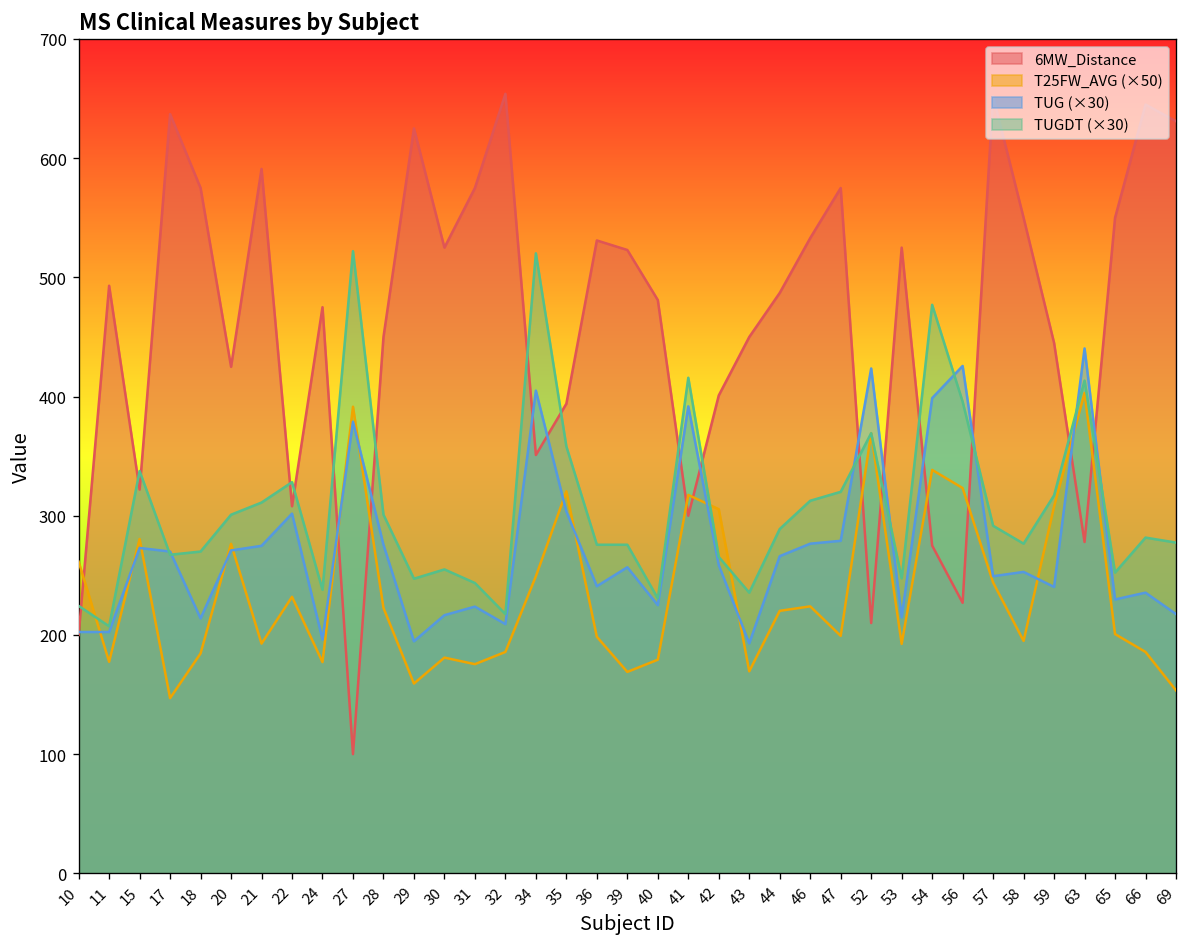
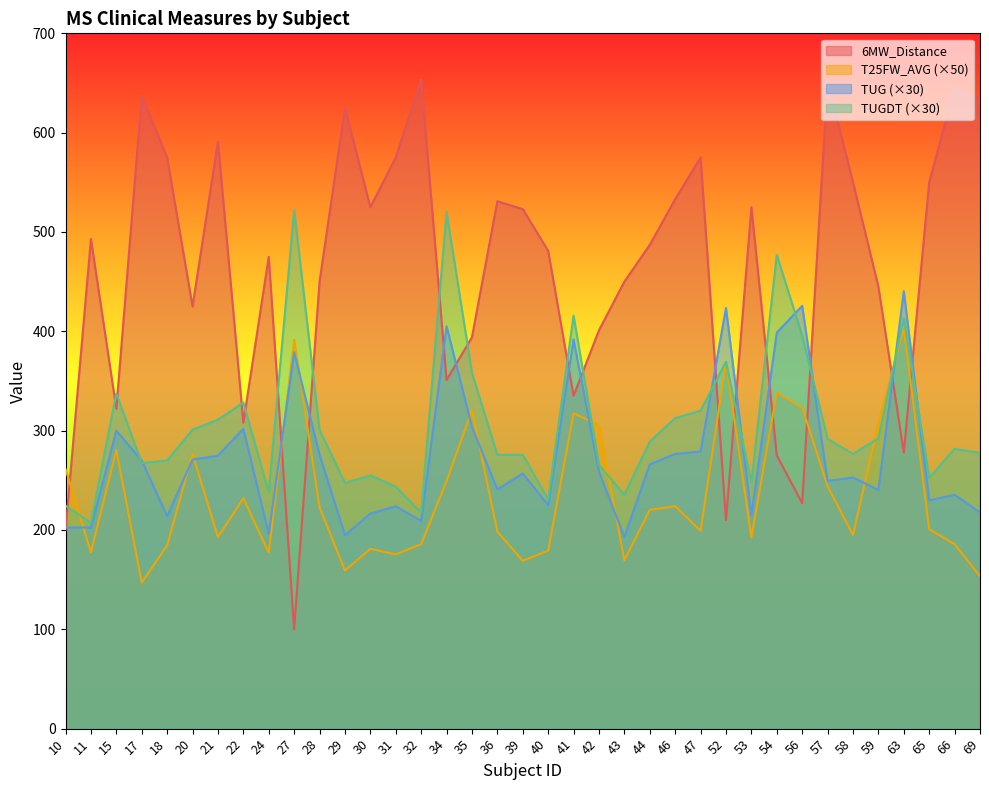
  {
    "6MW_Distance": {
      "11": 490,
      "15": 320,
      "17": 640,
      "18": 580,
      "20": 430,
      "21": 590,
      "22": 310,
      "24": 480,
      "27": 100,
      "28": 450,
      "29": 630,
      "30": 530,
      "31": 580,
      "32": 650,
      "34": 350,
      "35": 390,
      "36": 530,
      "39": 520,
      "40": 480,
-     "41": 300,
+     "41": 340,
      "42": 400,
      "43": 450,
      "44": 490,
      "46": 530,
      "47": 580,
      "52": 210,
      "53": 530,
      "54": 280,
      "56": 230,
      "58": 550,
      "59": 450,
      "63": 280,
      "65": 550,
      "69": 630
    },
    "T25FW_AVG (×50)": {
      "10": 260,
      "11": 180,
      "15": 280,
      "17": 150,
      "18": 180,
      "20": 280,
      "21": 190,
      "22": 230,
      "24": 180,
      "27": 390,
      "28": 220,
      "29": 160,
      "30": 180,
      "31": 180,
      "32": 190,
      "34": 250,
      "35": 320,
      "36": 200,
      "39": 170,
      "40": 180,
      "41": 320,
      "42": 310,
      "43": 170,
      "44": 220,
      "46": 220,
      "47": 200,
      "53": 190,
      "54": 340,
      "56": 320,
      "57": 240,
      "58": 200,
      "59": 310,
      "63": 400,
      "65": 200,
      "66": 190,
      "69": 150
    },
    "TUG (×30)": {
      "11": 200,
-     "15": 270,
+     "15": 300,
      "17": 270,
      "18": 210,
      "20": 270,
      "21": 270,
      "22": 300,
      "24": 200,
      "27": 380,
      "28": 280,
      "29": 190,
      "30": 220,
      "31": 220,
      "32": 210,
      "34": 410,
      "35": 300,
      "36": 240,
      "39": 260,
      "40": 230,
      "41": 390,
      "42": 260,
      "43": 190,
      "44": 270,
      "46": 280,
      "47": 280,
      "52": 420,
      "53": 210,
      "54": 400,
      "56": 430,
      "57": 250,
      "58": 250,
      "59": 240,
      "63": 440,
      "65": 230,
      "66": 240,
      "69": 220
    },
    "TUGDT (×30)": {
      "10": 220,
      "11": 210,
      "15": 340,
      "17": 270,
      "18": 270,
      "20": 300,
      "21": 310,
      "22": 330,
      "24": 240,
      "27": 520,
      "28": 300,
      "29": 250,
      "30": 260,
      "31": 240,
      "32": 220,
      "34": 520,
      "35": 360,
      "36": 280,
      "39": 280,
      "40": 230,
      "41": 420,
      "42": 270,
      "43": 240,
      "44": 290,
      "46": 310,
      "47": 320,
      "53": 250,
      "54": 480,
      "56": 400,
      "57": 290,
      "58": 280,
-     "59": 320,
+     "59": 290,
      "63": 410,
      "65": 250,
      "66": 280,
      "69": 280
    }
  }
